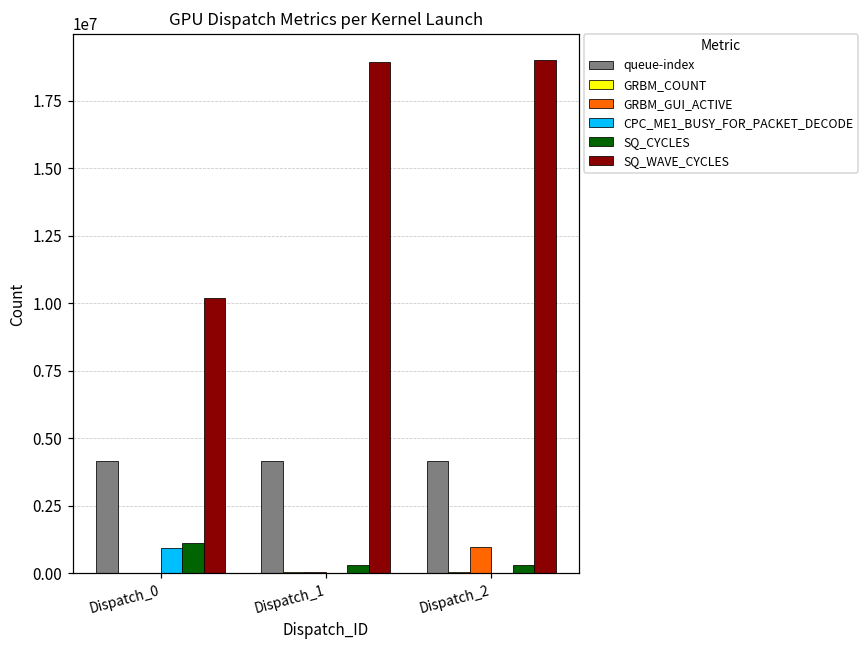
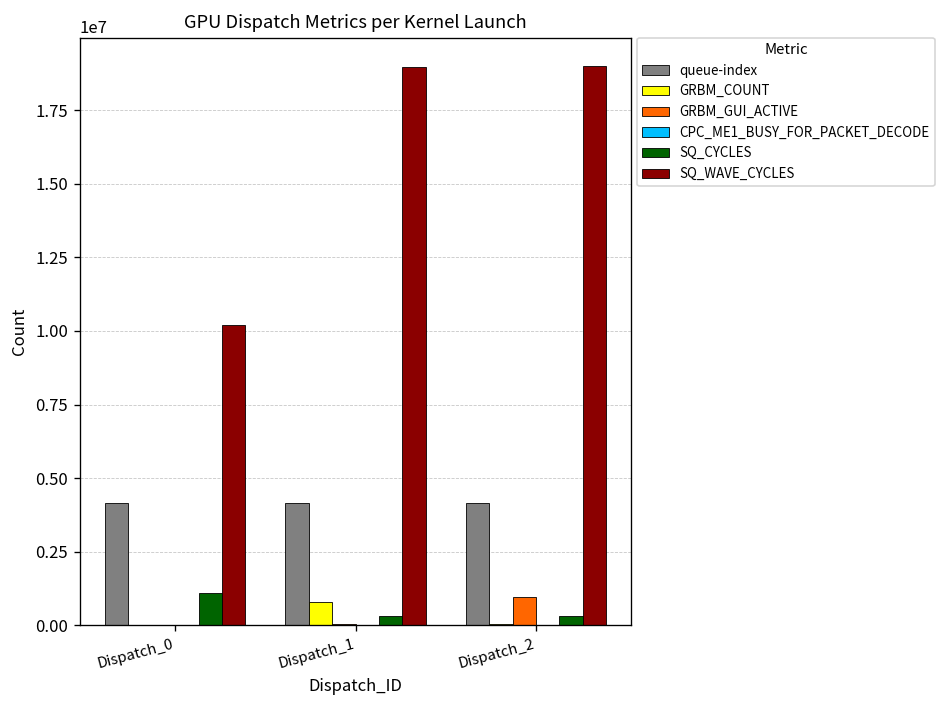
  {
    "queue-index": {
      "Dispatch_0": 4200000,
      "Dispatch_1": 4200000,
      "Dispatch_2": 4200000
    },
    "GRBM_COUNT": {
-     "Dispatch_1": 0
+     "Dispatch_1": 800000
    },
    "GRBM_GUI_ACTIVE": {
      "Dispatch_2": 1000000
    },
    "CPC_ME1_BUSY_FOR_PACKET_DECODE": {
-     "Dispatch_0": 900000
+     "Dispatch_0": 0
    },
    "SQ_CYCLES": {
      "Dispatch_0": 1100000,
      "Dispatch_1": 300000,
      "Dispatch_2": 300000
    },
    "SQ_WAVE_CYCLES": {
      "Dispatch_0": 10200000,
      "Dispatch_1": 19000000,
      "Dispatch_2": 19000000
    }
  }
